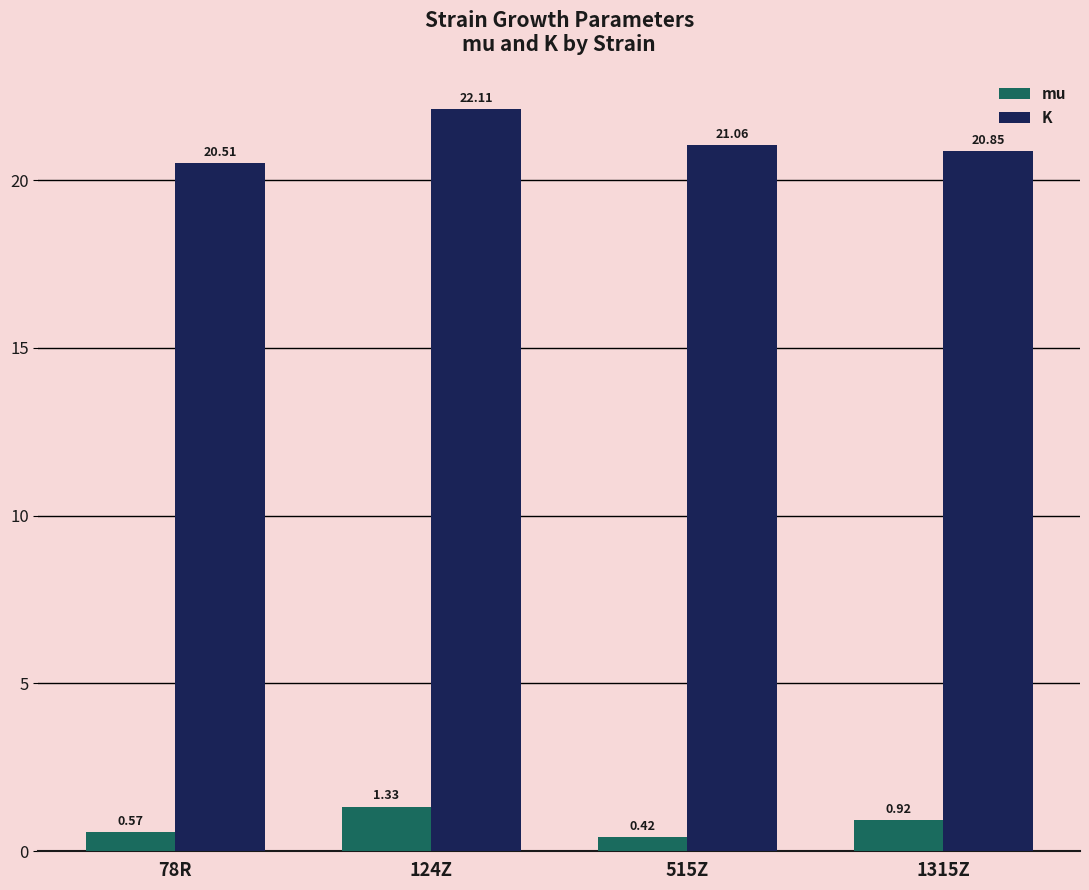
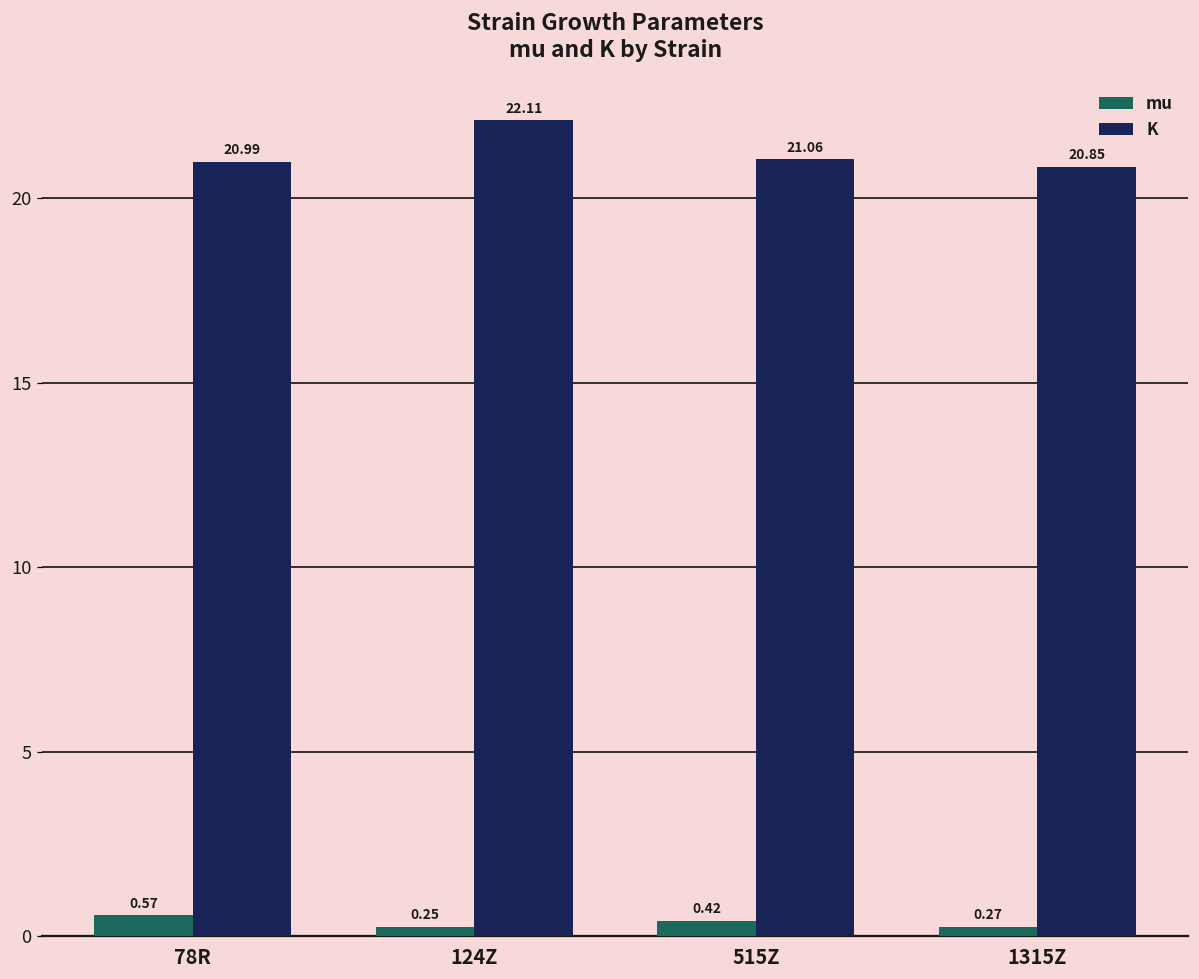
  {
    "mu": {
      "78R": 0.57,
-     "124Z": 1.33,
+     "124Z": 0.25,
      "515Z": 0.42,
-     "1315Z": 0.92
+     "1315Z": 0.27
    },
    "K": {
-     "78R": 20.51,
+     "78R": 20.99,
      "124Z": 22.11,
      "515Z": 21.06,
      "1315Z": 20.85
    }
  }
